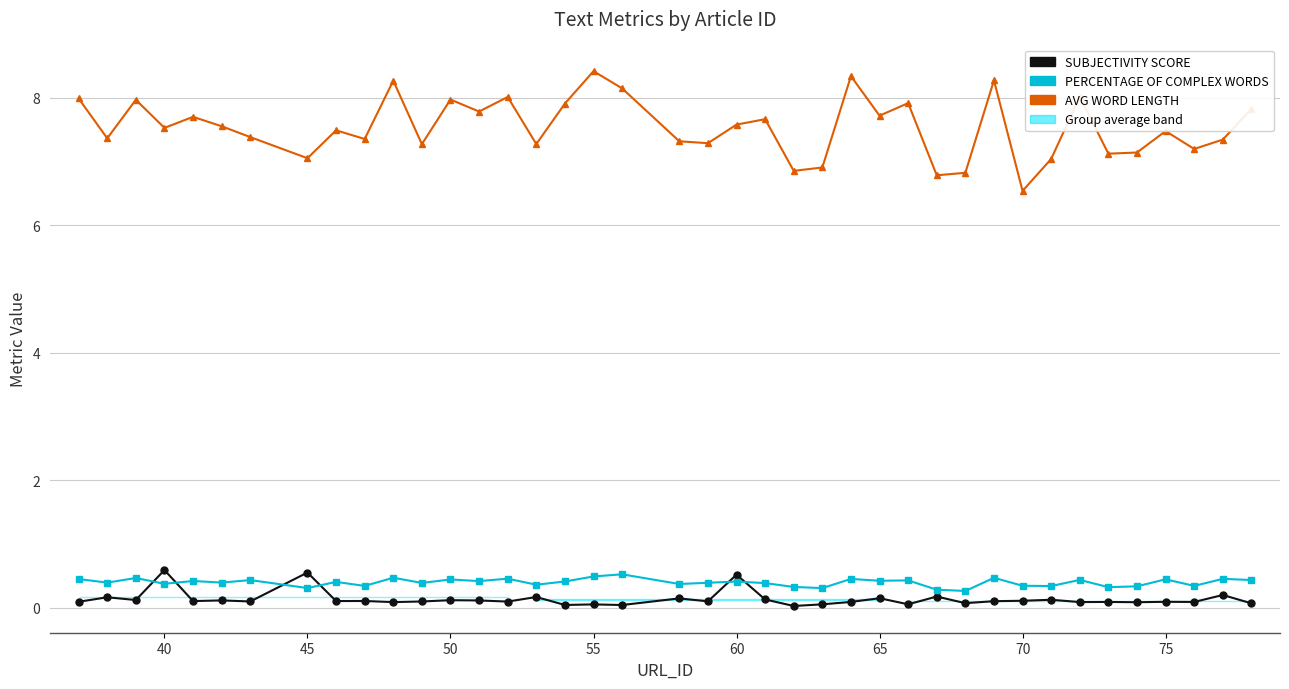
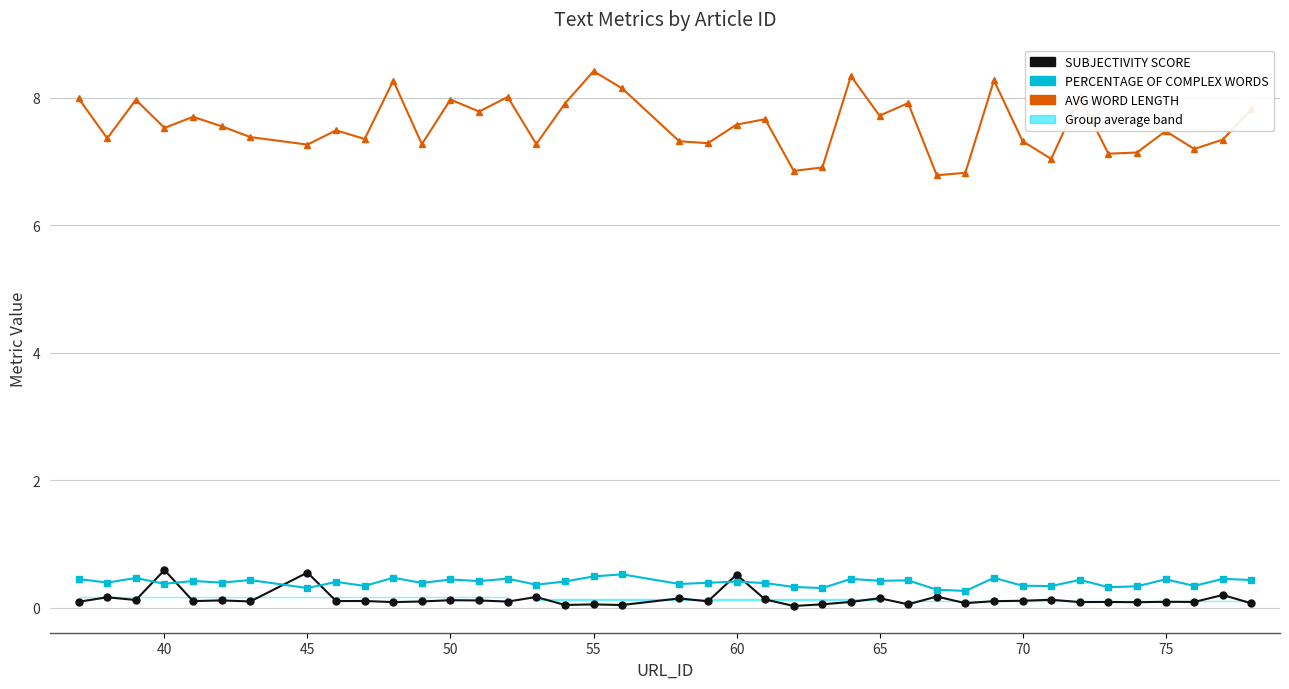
  {
    "SUBJECTIVITY SCORE": {
      "40": 0.6,
      "45": 0.6,
      "50": 0.1,
      "55": 0.1,
      "60": 0.5,
      "70": 0.1,
      "75": 0.1
    },
    "AVG WORD LENGTH": {
      "40": 7.5,
-     "45": 7.1,
+     "45": 7.3,
      "50": 8.0,
      "55": 8.4,
      "60": 7.6,
      "65": 7.7,
-     "70": 6.5
+     "70": 7.3
    }
  }
